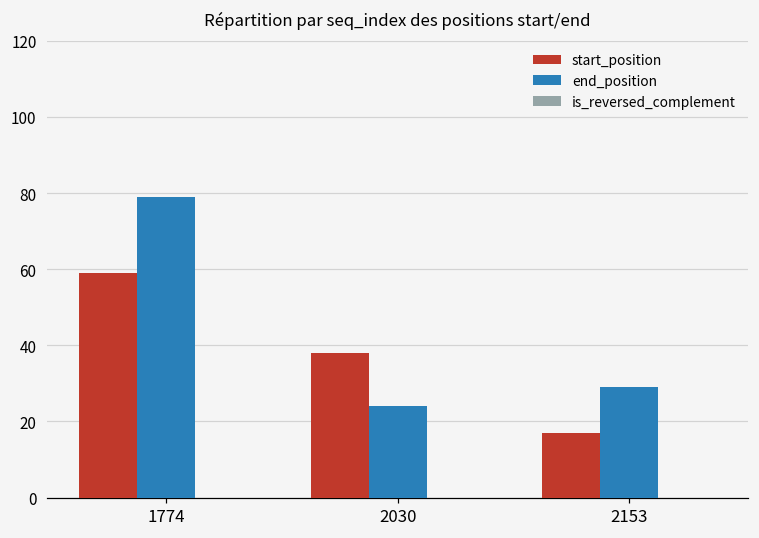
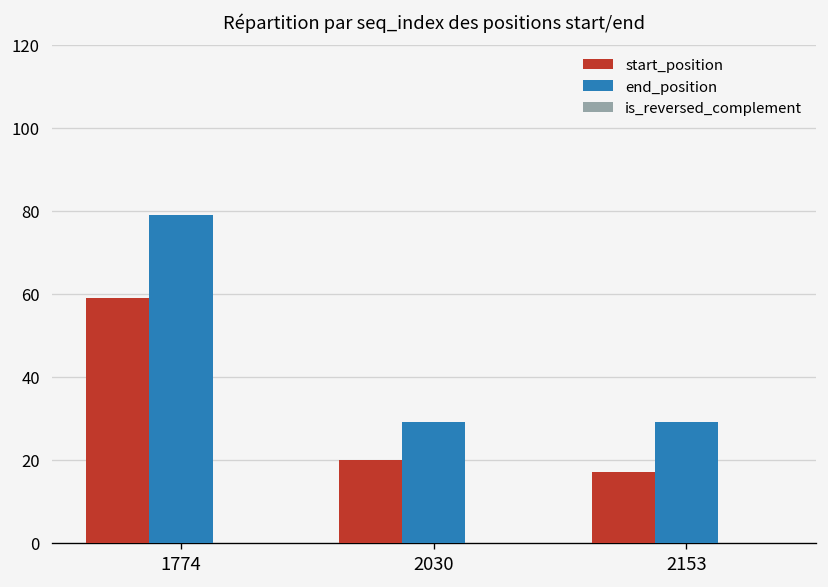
  {
    "start_position": {
      "1774": 59,
-     "2030": 38,
+     "2030": 20,
      "2153": 17
    },
    "end_position": {
      "1774": 79,
-     "2030": 24,
+     "2030": 29,
      "2153": 29
    },
    "is_reversed_complement": {
      "1774": 0,
      "2030": 0,
      "2153": 0
    }
  }
